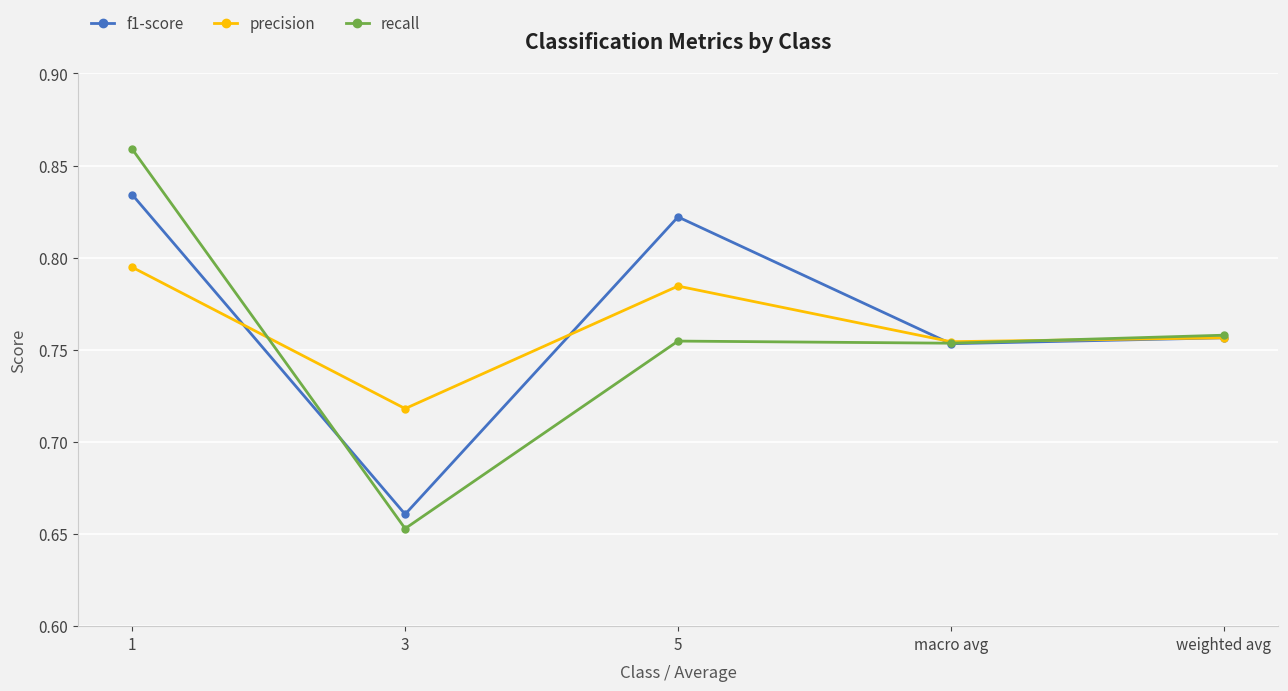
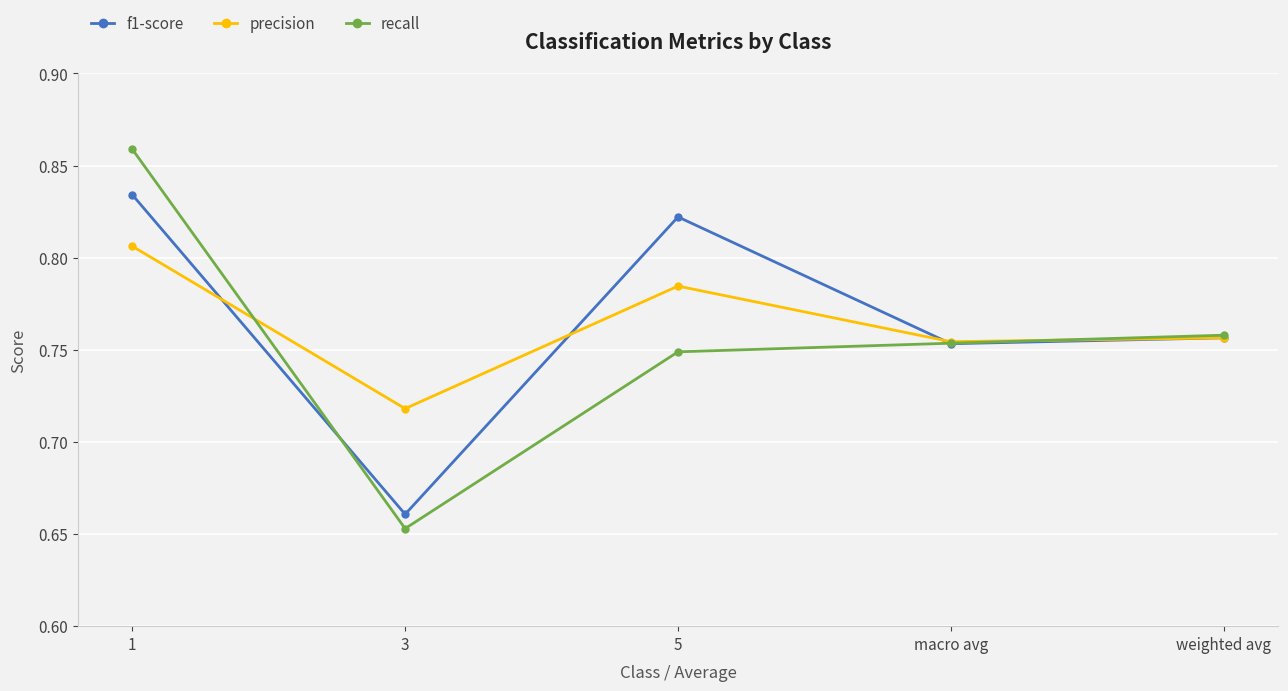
  {
    "f1-score": {
      "1": 0.834,
      "3": 0.661,
      "5": 0.822
    },
    "precision": {
-     "1": 0.795,
+     "1": 0.806,
      "3": 0.718,
      "5": 0.785
    },
    "recall": {
      "1": 0.859,
      "3": 0.653,
-     "5": 0.755,
+     "5": 0.749,
      "weighted avg": 0.758
    }
  }
